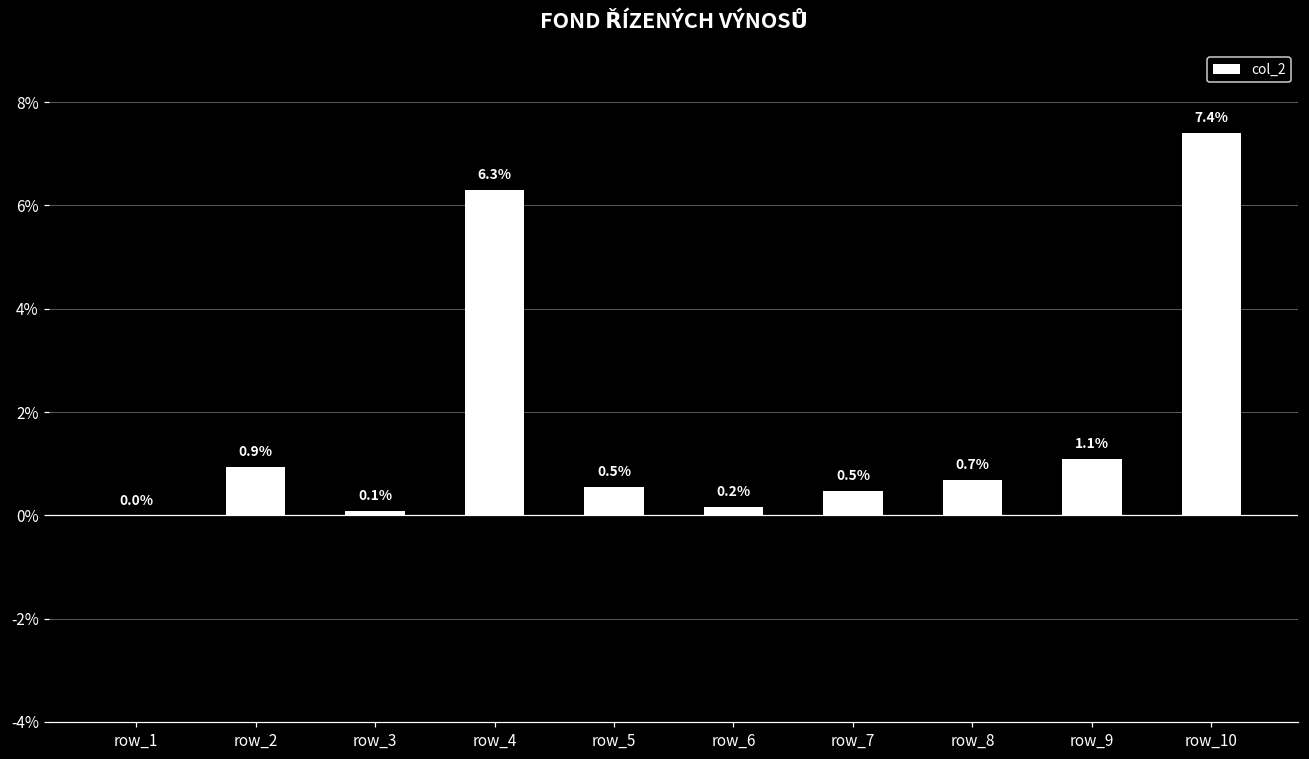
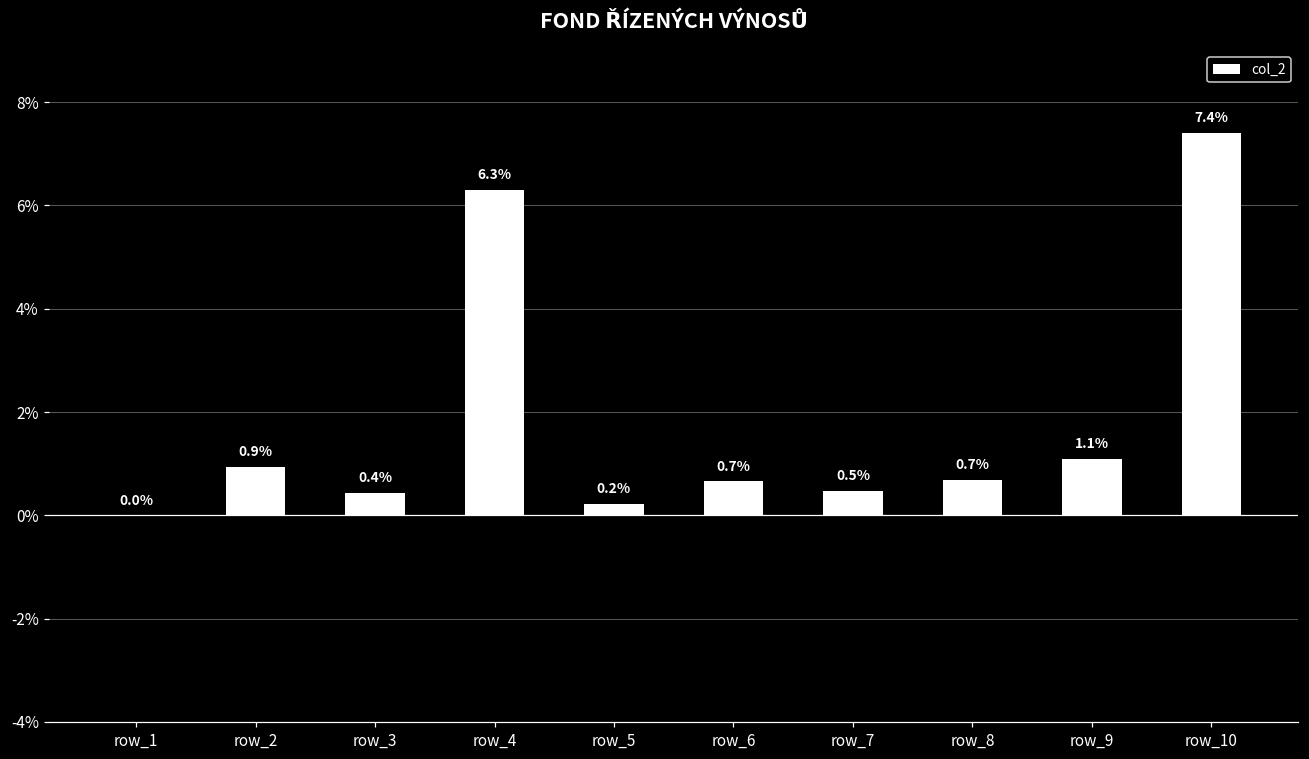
  {
    "row_1": "0.0%",
    "row_2": "0.9%",
-   "row_3": "0.1%",
+   "row_3": "0.4%",
    "row_4": "6.3%",
-   "row_5": "0.5%",
-   "row_6": "0.2%",
+   "row_5": "0.2%",
+   "row_6": "0.7%",
    "row_7": "0.5%",
    "row_8": "0.7%",
    "row_9": "1.1%",
    "row_10": "7.4%"
  }
